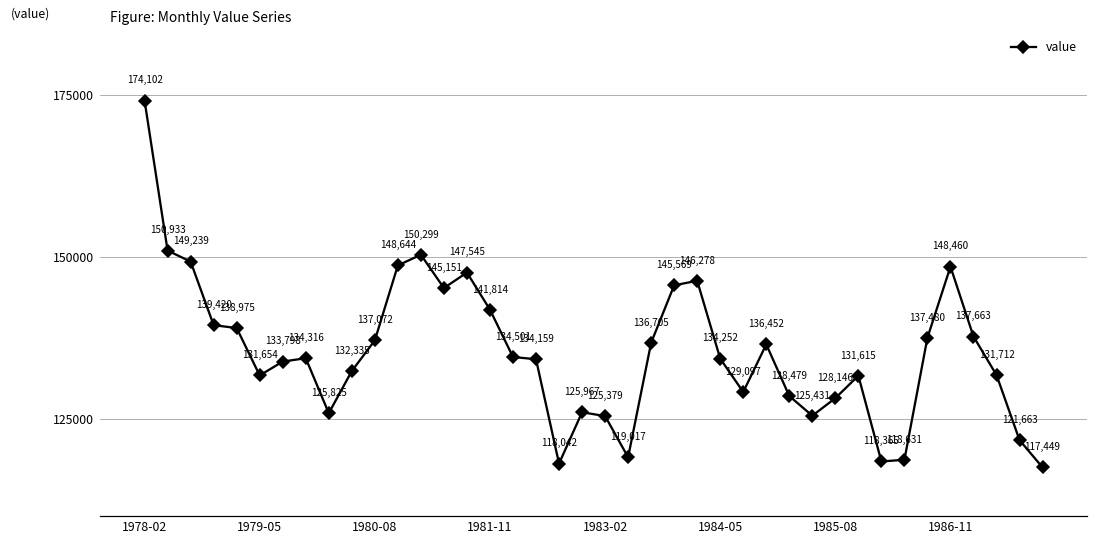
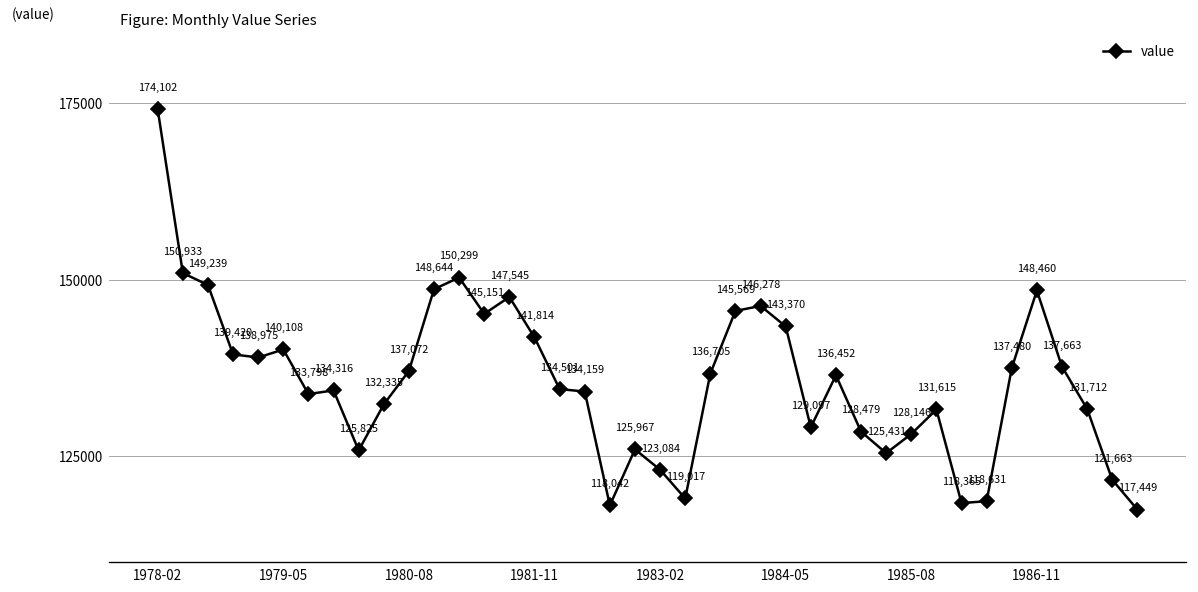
  {
    "1978-02": "174,102",
-   "1979-05": "131,654",
+   "1979-05": "140,108",
    "1980-08": "137,072",
    "1981-11": "141,814",
-   "1983-02": "125,379",
-   "1984-05": "134,252",
+   "1983-02": "123,084",
+   "1984-05": "143,370",
    "1985-08": "128,146",
    "1986-11": "148,460"
  }
